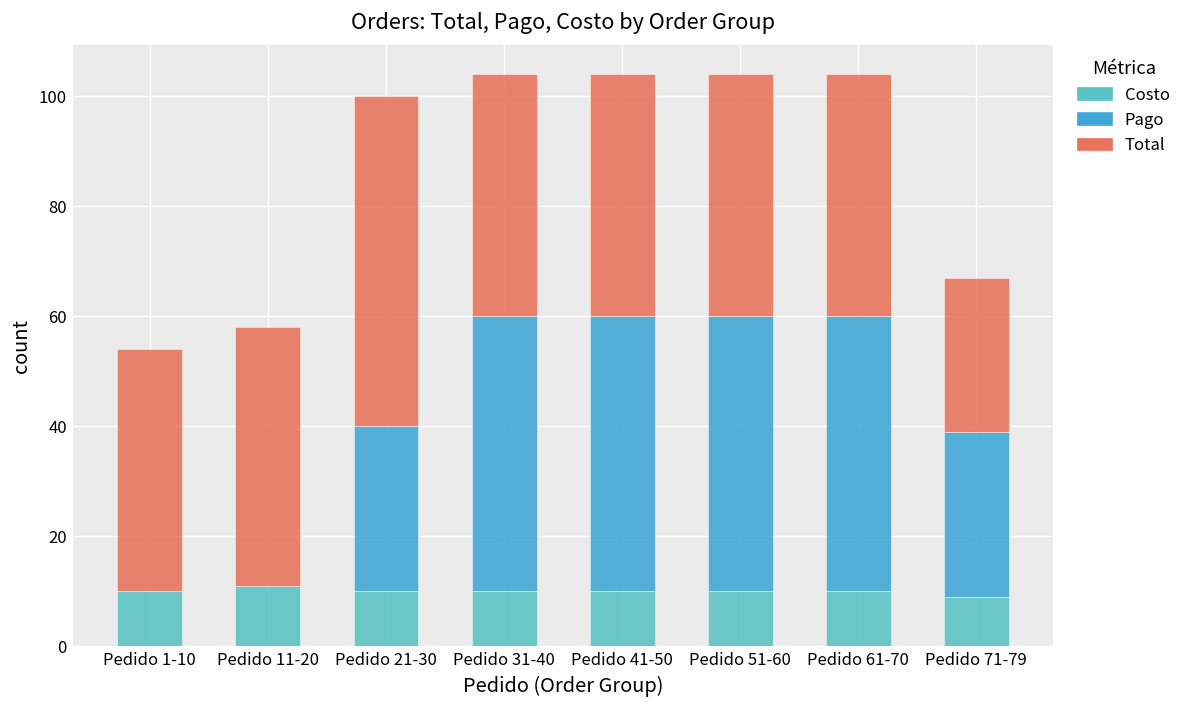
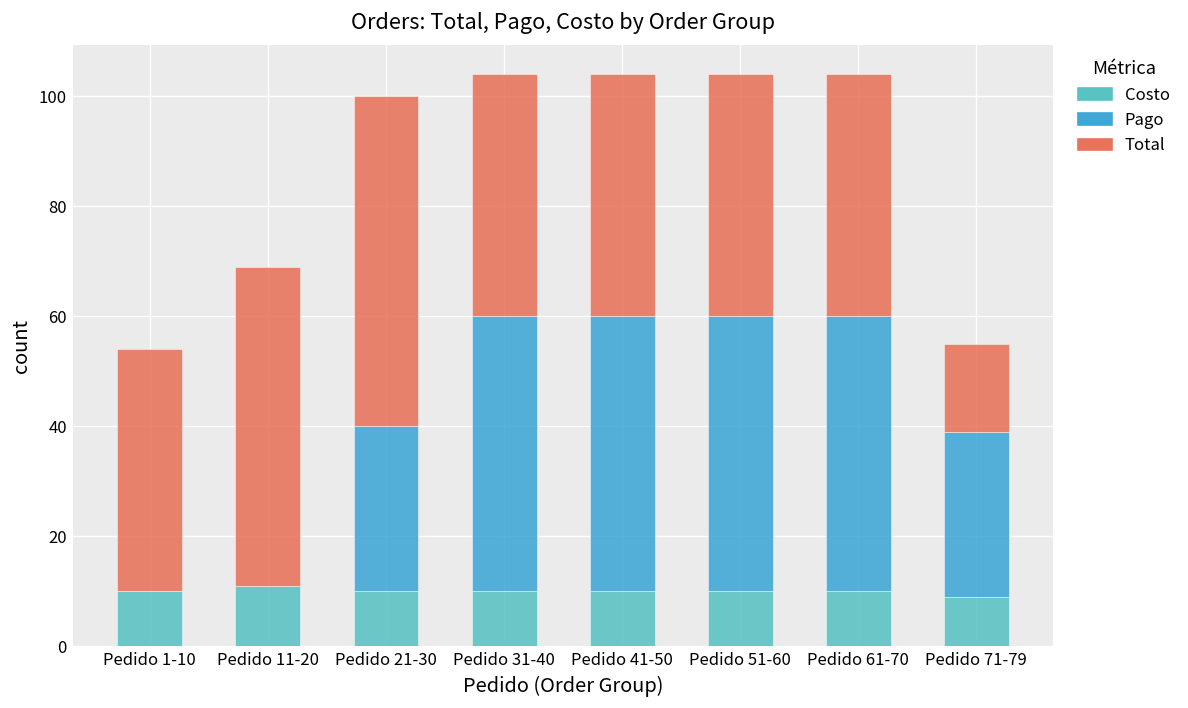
  {
    "Total": {
      "Pedido 1-10": 44,
-     "Pedido 11-20": 47,
+     "Pedido 11-20": 58,
      "Pedido 21-30": 60,
      "Pedido 31-40": 44,
      "Pedido 41-50": 44,
      "Pedido 51-60": 44,
      "Pedido 61-70": 44,
-     "Pedido 71-79": 28
+     "Pedido 71-79": 16
    }
  }
